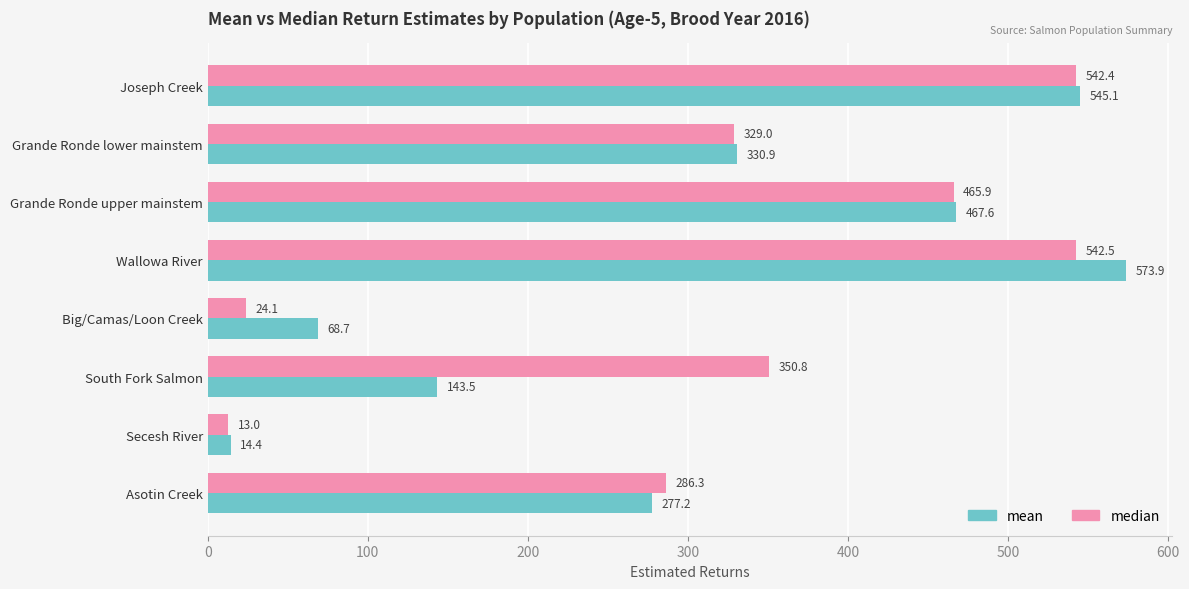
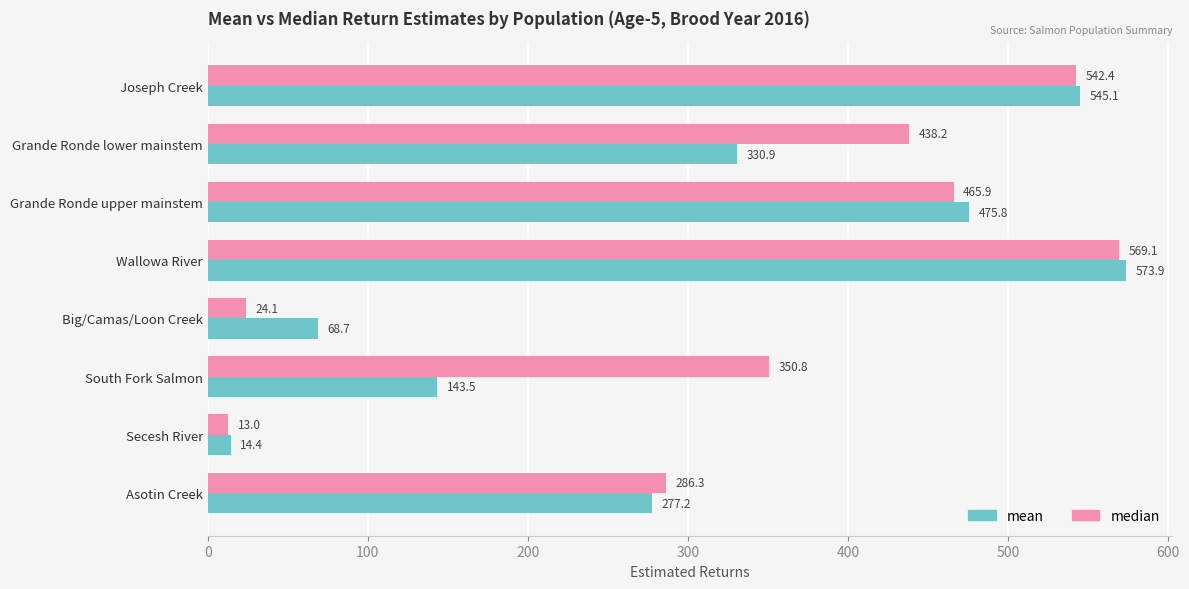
  {
    "mean": {
      "Joseph Creek": 545.1,
      "Grande Ronde lower mainstem": 330.9,
-     "Grande Ronde upper mainstem": 467.6,
+     "Grande Ronde upper mainstem": 475.8,
      "Wallowa River": 573.9,
      "Big/Camas/Loon Creek": 68.7,
      "South Fork Salmon": 143.5,
      "Secesh River": 14.4,
      "Asotin Creek": 277.2
    },
    "median": {
      "Joseph Creek": 542.4,
-     "Grande Ronde lower mainstem": 329.0,
+     "Grande Ronde lower mainstem": 438.2,
      "Grande Ronde upper mainstem": 465.9,
-     "Wallowa River": 542.5,
+     "Wallowa River": 569.1,
      "Big/Camas/Loon Creek": 24.1,
      "South Fork Salmon": 350.8,
      "Secesh River": 13.0,
      "Asotin Creek": 286.3
    }
  }
